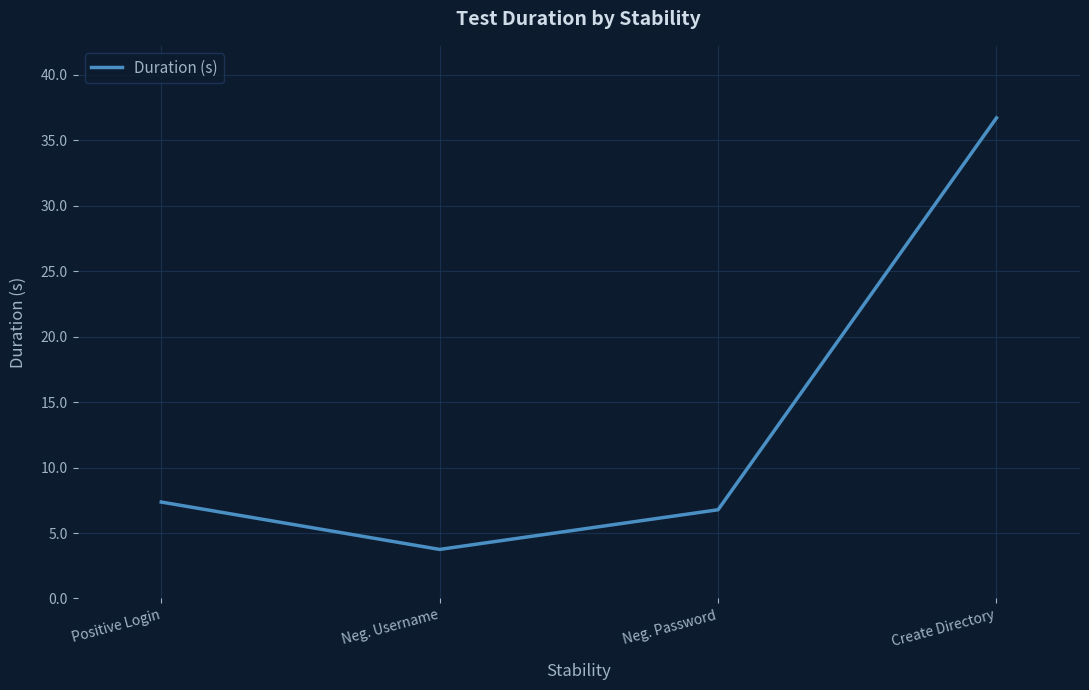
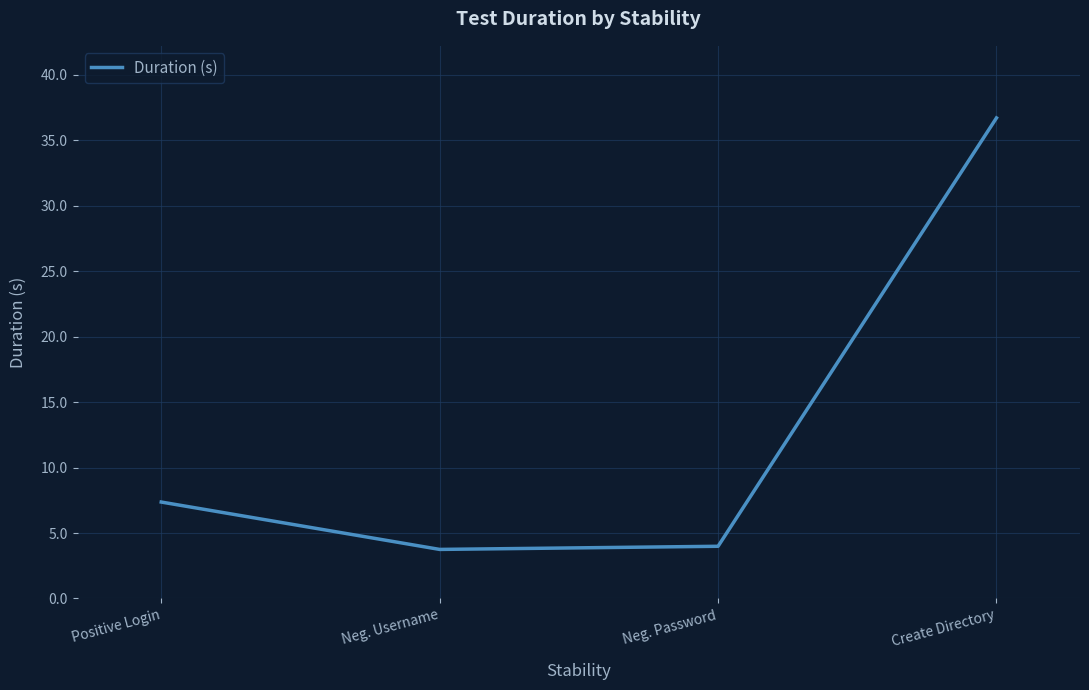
  {
    "Positive Login": 7.4,
    "Neg. Username": 3.8,
-   "Neg. Password": 6.8,
+   "Neg. Password": 4.0,
    "Create Directory": 36.7
  }
